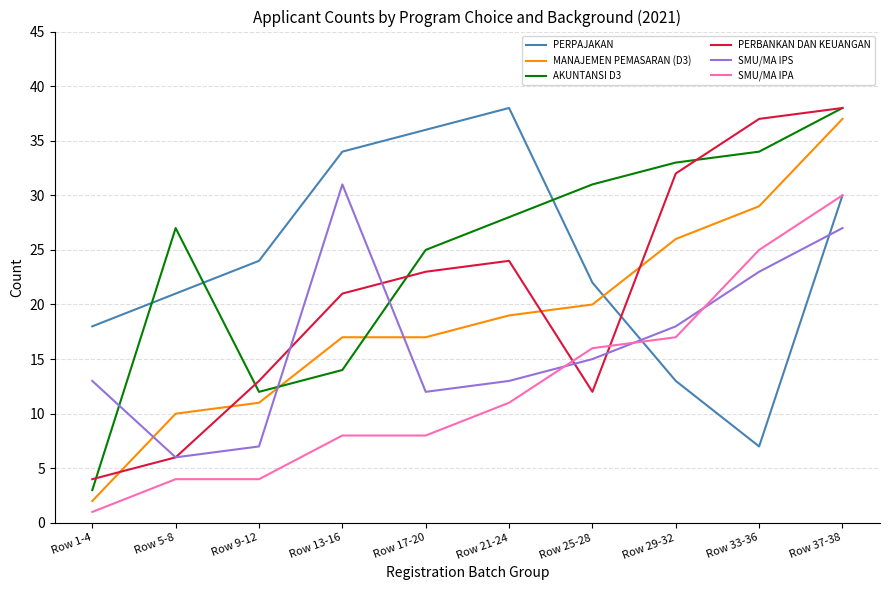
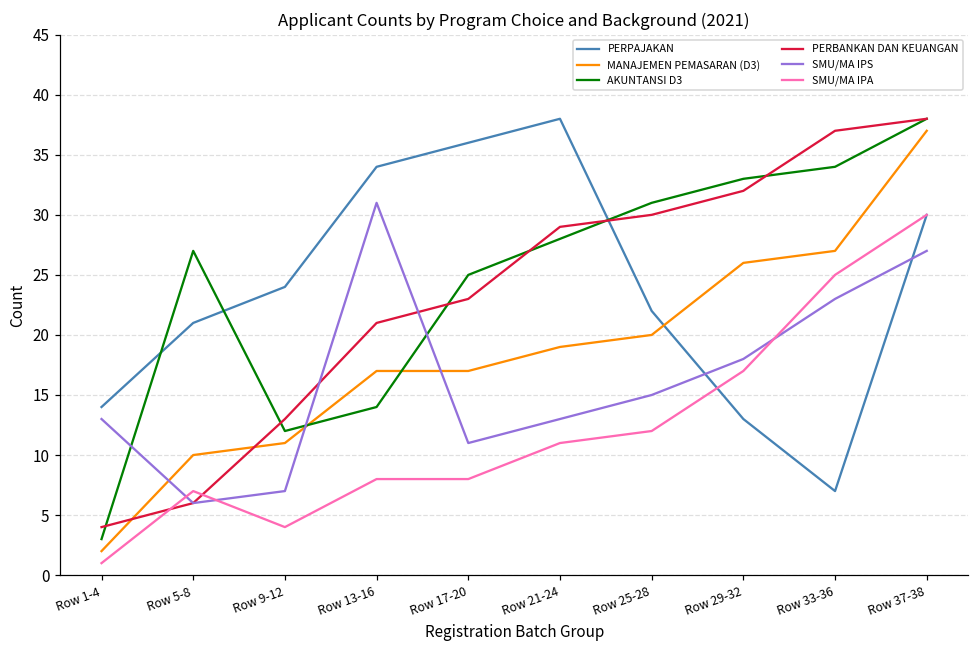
  {
    "PERPAJAKAN": {
-     "Row 1-4": 18,
+     "Row 1-4": 14,
      "Row 5-8": 21,
      "Row 9-12": 24,
      "Row 13-16": 34,
      "Row 17-20": 36,
      "Row 21-24": 38,
      "Row 25-28": 22,
      "Row 29-32": 13,
      "Row 33-36": 7
    },
    "MANAJEMEN PEMASARAN (D3)": {
      "Row 1-4": 2,
      "Row 5-8": 10,
      "Row 9-12": 11,
      "Row 13-16": 17,
      "Row 17-20": 17,
      "Row 21-24": 19,
      "Row 25-28": 20,
      "Row 29-32": 26,
-     "Row 33-36": 29,
+     "Row 33-36": 27,
      "Row 37-38": 37
    },
    "AKUNTANSI D3": {
      "Row 1-4": 3,
      "Row 5-8": 27,
      "Row 9-12": 12,
      "Row 13-16": 14,
      "Row 17-20": 25,
      "Row 21-24": 28,
      "Row 25-28": 31,
      "Row 29-32": 33,
      "Row 33-36": 34
    },
    "PERBANKAN DAN KEUANGAN": {
      "Row 1-4": 4,
      "Row 9-12": 13,
      "Row 13-16": 21,
      "Row 17-20": 23,
-     "Row 21-24": 24,
-     "Row 25-28": 12,
+     "Row 21-24": 29,
+     "Row 25-28": 30,
      "Row 29-32": 32,
      "Row 33-36": 37
    },
    "SMU/MA IPS": {
      "Row 1-4": 13,
      "Row 9-12": 7,
      "Row 13-16": 31,
-     "Row 17-20": 12,
+     "Row 17-20": 11,
      "Row 21-24": 13,
      "Row 25-28": 15,
      "Row 29-32": 18,
      "Row 33-36": 23,
      "Row 37-38": 27
    },
    "SMU/MA IPA": {
      "Row 1-4": 1,
-     "Row 5-8": 4,
+     "Row 5-8": 7,
      "Row 9-12": 4,
      "Row 13-16": 8,
      "Row 17-20": 8,
      "Row 21-24": 11,
-     "Row 25-28": 16,
+     "Row 25-28": 12,
      "Row 29-32": 17,
      "Row 33-36": 25
    }
  }
